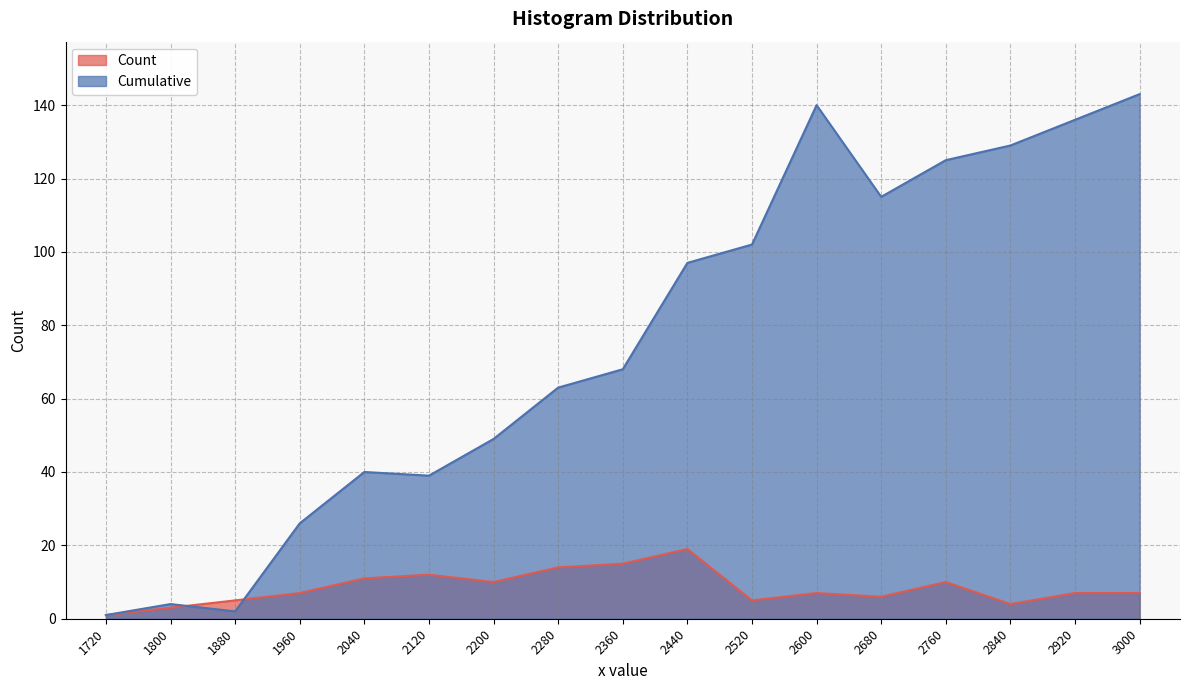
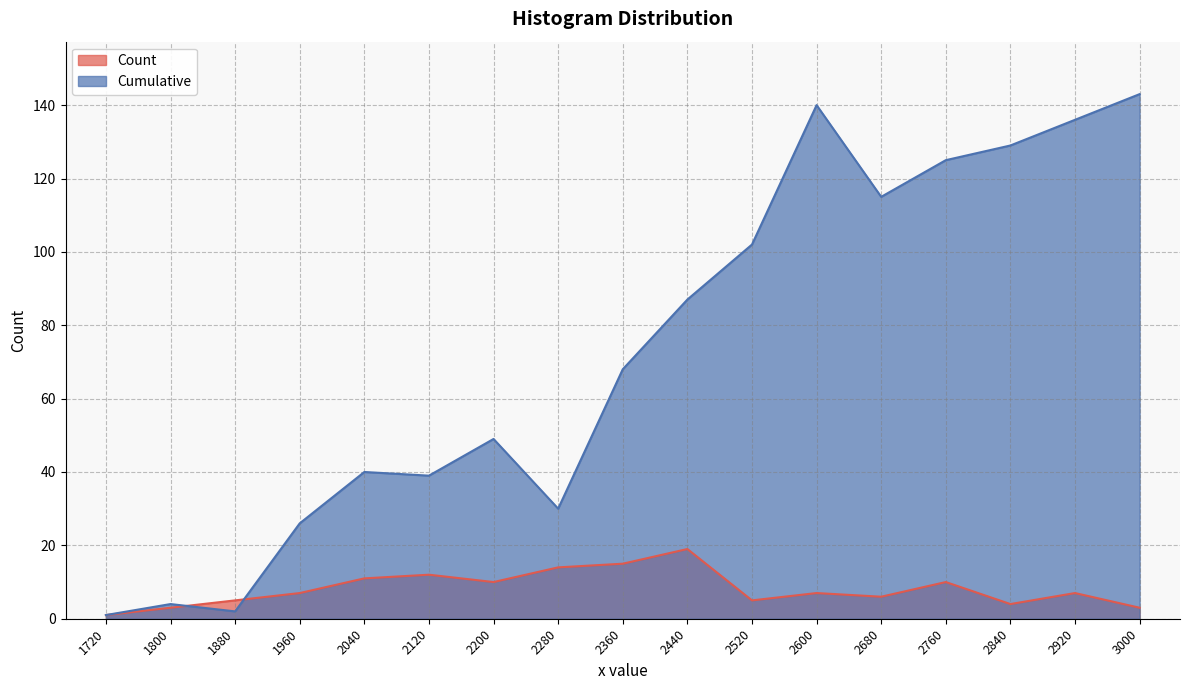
  {
    "Count": {
      "1800": 3,
      "1880": 5,
      "1960": 7,
      "2040": 11,
      "2120": 12,
      "2200": 10,
      "2280": 14,
      "2360": 15,
      "2440": 19,
      "2520": 5,
      "2600": 7,
      "2680": 6,
      "2760": 10,
      "2840": 4,
      "2920": 7,
-     "3000": 7
+     "3000": 3
    },
    "Cumulative": {
      "1800": 4,
      "1880": 2,
      "1960": 26,
      "2040": 40,
      "2120": 39,
      "2200": 49,
-     "2280": 63,
+     "2280": 30,
      "2360": 68,
-     "2440": 97,
+     "2440": 87,
      "2520": 102,
      "2600": 140,
      "2680": 115,
      "2760": 125,
      "2840": 129,
      "2920": 136,
      "3000": 143
    }
  }
